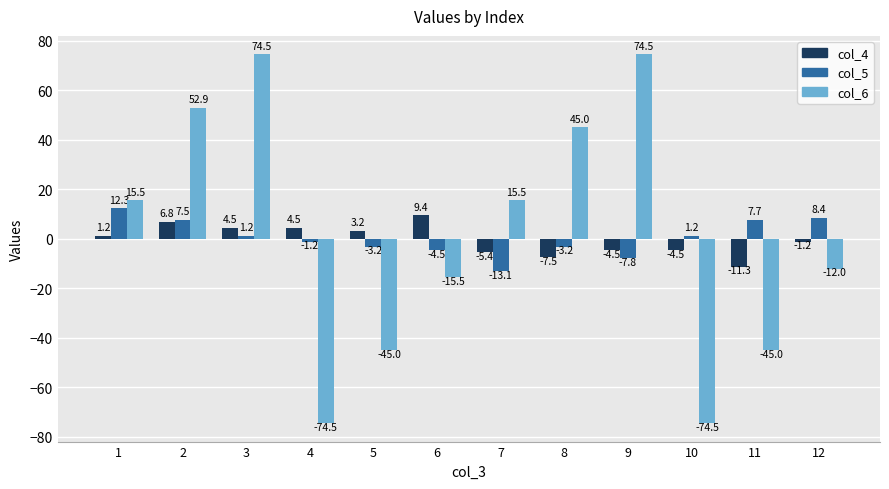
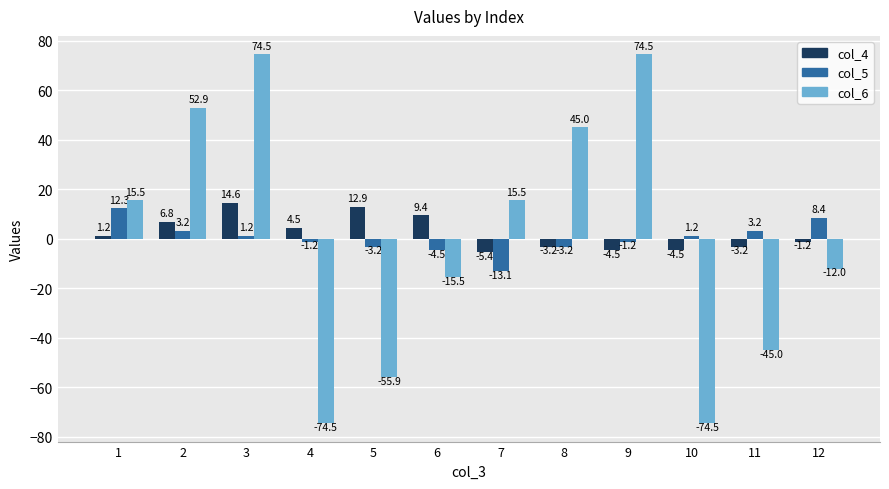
  {
    "col_4": {
      "1": 1.2,
      "2": 6.8,
-     "3": 4.5,
+     "3": 14.6,
      "4": 4.5,
-     "5": 3.2,
+     "5": 12.9,
      "6": 9.4,
      "7": -5.4,
-     "8": -7.5,
+     "8": -3.2,
      "9": -4.5,
      "10": -4.5,
-     "11": -11.3,
+     "11": -3.2,
      "12": -1.2
    },
    "col_5": {
      "1": 12.3,
-     "2": 7.5,
+     "2": 3.2,
      "3": 1.2,
      "4": -1.2,
      "5": -3.2,
      "6": -4.5,
      "7": -13.1,
      "8": -3.2,
-     "9": -7.8,
+     "9": -1.2,
      "10": 1.2,
-     "11": 7.7,
+     "11": 3.2,
      "12": 8.4
    },
    "col_6": {
      "1": 15.5,
      "2": 52.9,
      "3": 74.5,
      "4": -74.5,
-     "5": -45.0,
+     "5": -55.9,
      "6": -15.5,
      "7": 15.5,
      "8": 45.0,
      "9": 74.5,
      "10": -74.5,
      "11": -45.0,
      "12": -12.0
    }
  }
